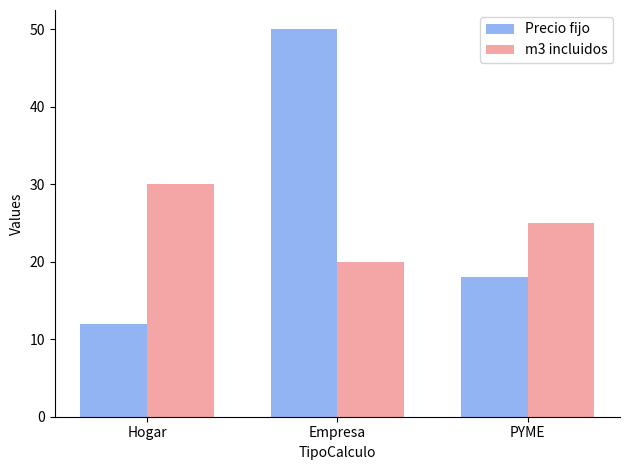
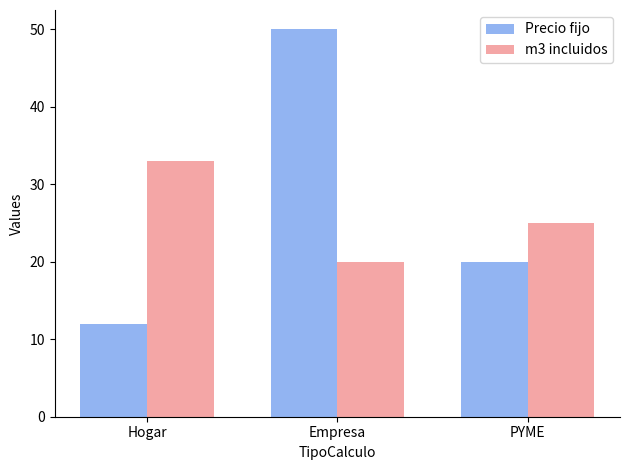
  {
    "Precio fijo": {
      "Hogar": 12,
      "Empresa": 50,
-     "PYME": 18
+     "PYME": 20
    },
    "m3 incluidos": {
-     "Hogar": 30,
+     "Hogar": 33,
      "Empresa": 20,
      "PYME": 25
    }
  }
